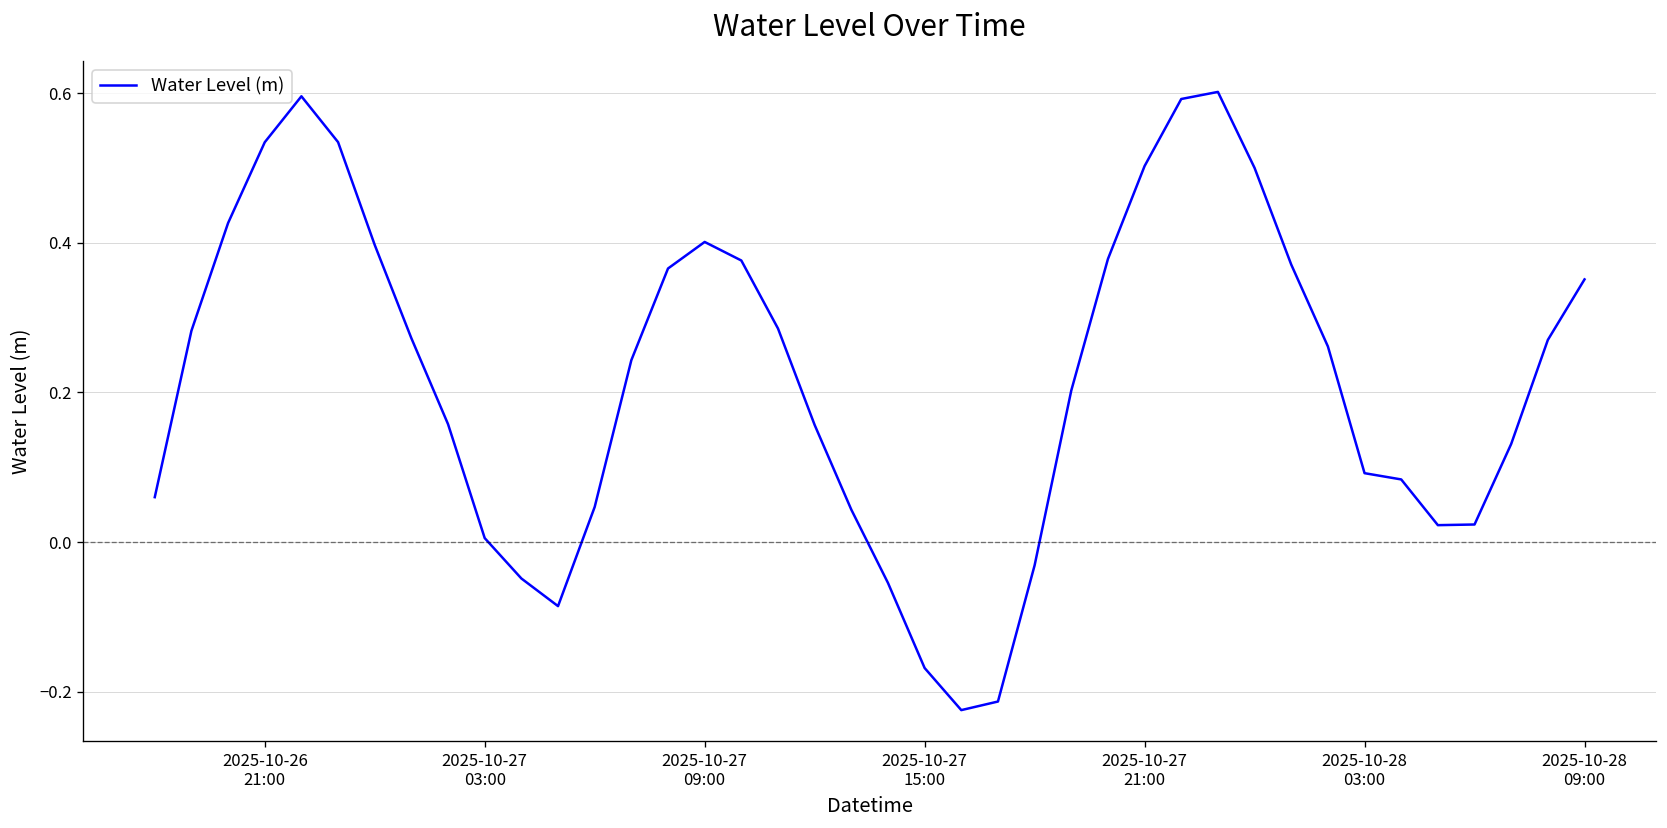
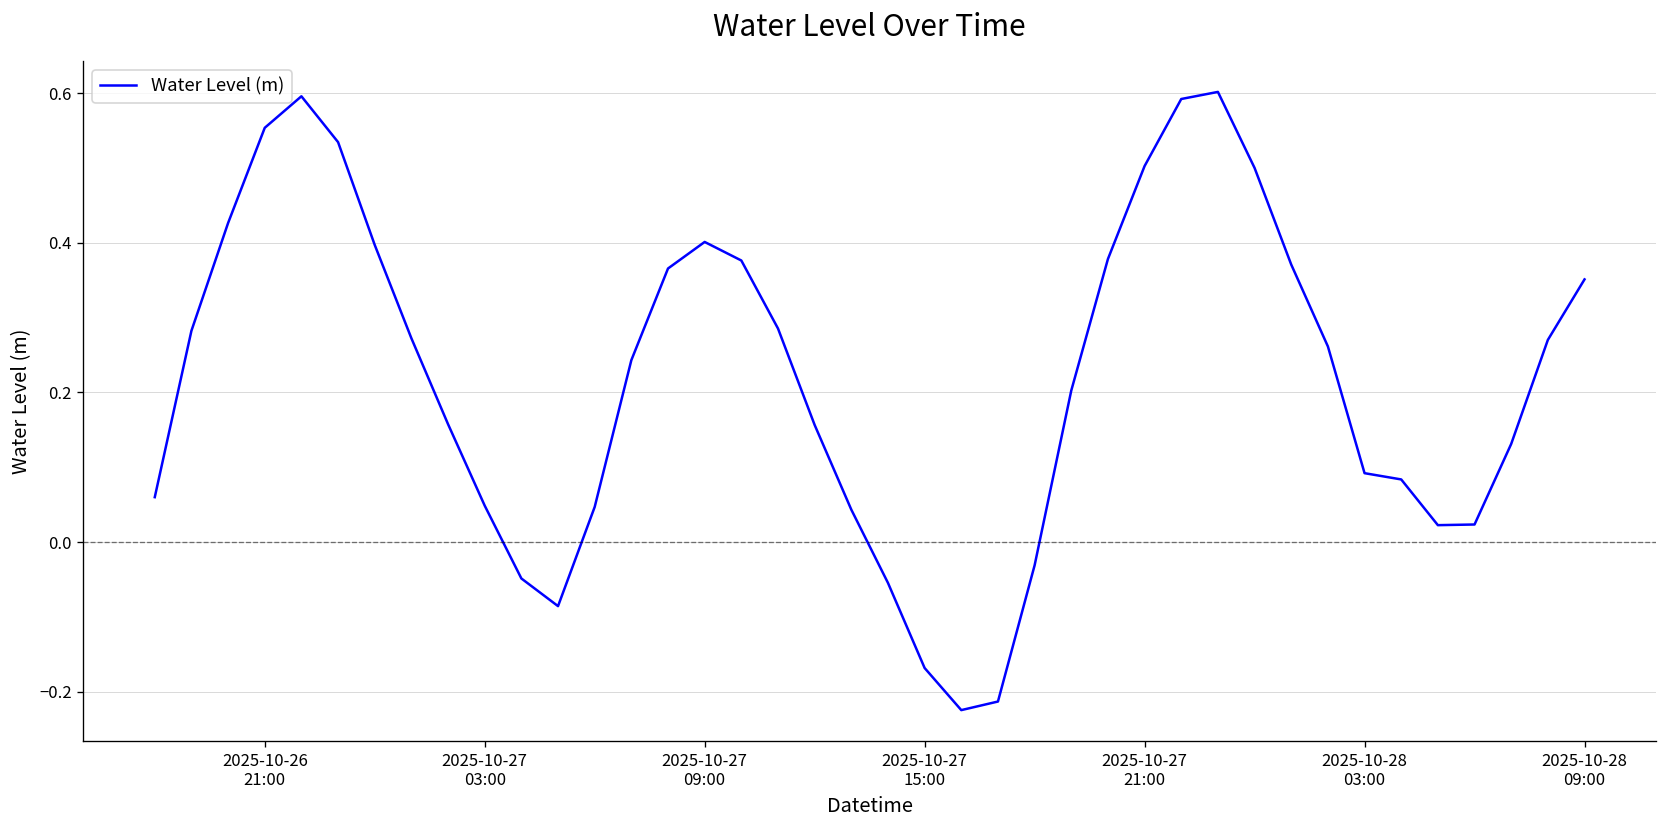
  {
-   "2025-10-26 21:00": 0.53,
-   "2025-10-27 03:00": 0.01,
+   "2025-10-26 21:00": 0.55,
+   "2025-10-27 03:00": 0.05,
    "2025-10-27 09:00": 0.40,
    "2025-10-27 15:00": -0.17,
    "2025-10-27 21:00": 0.50,
    "2025-10-28 03:00": 0.09,
    "2025-10-28 09:00": 0.35
  }
